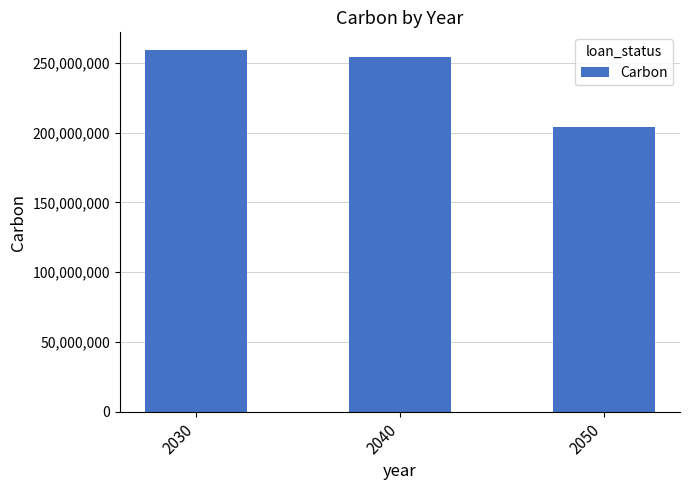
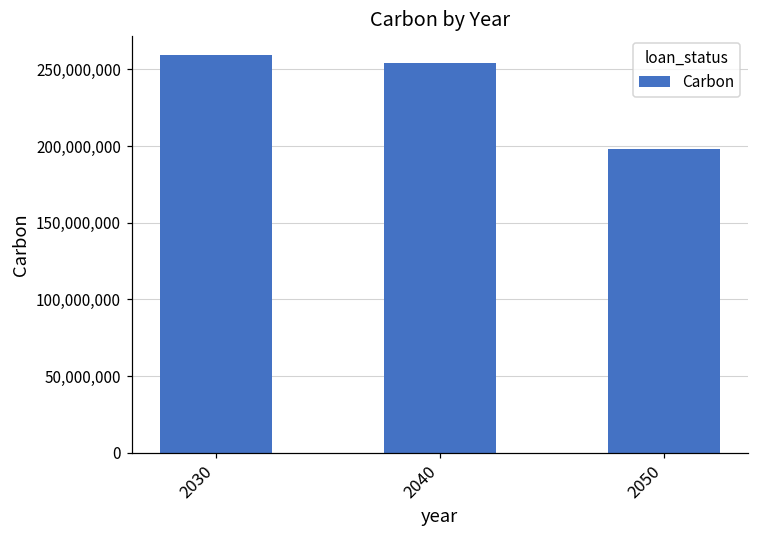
  {
    "2030": "259,000,000",
    "2040": "254,000,000",
-   "2050": "204,000,000"
+   "2050": "198,000,000"
  }
